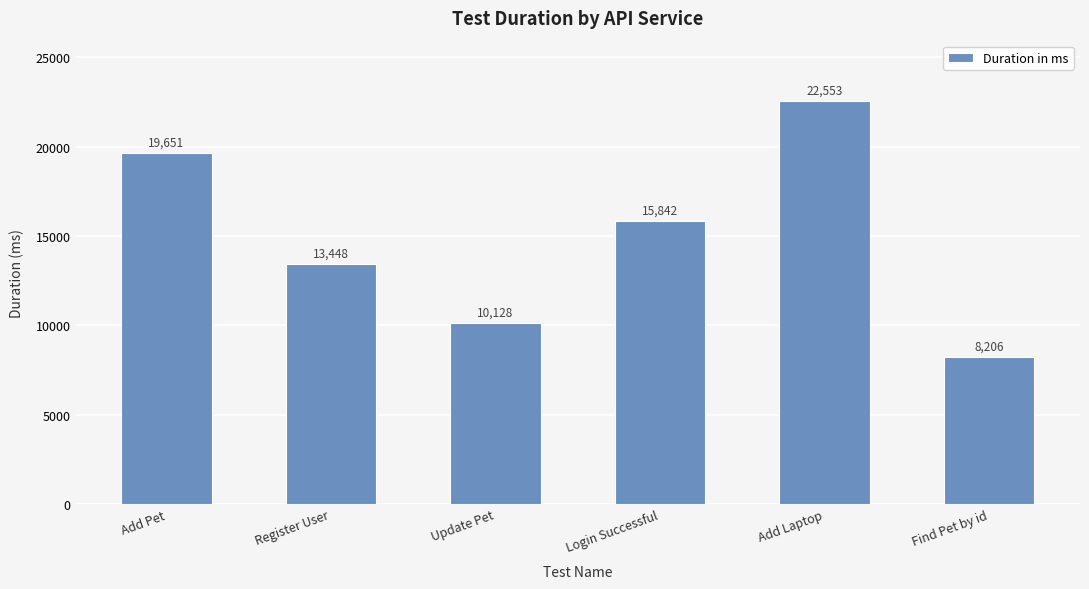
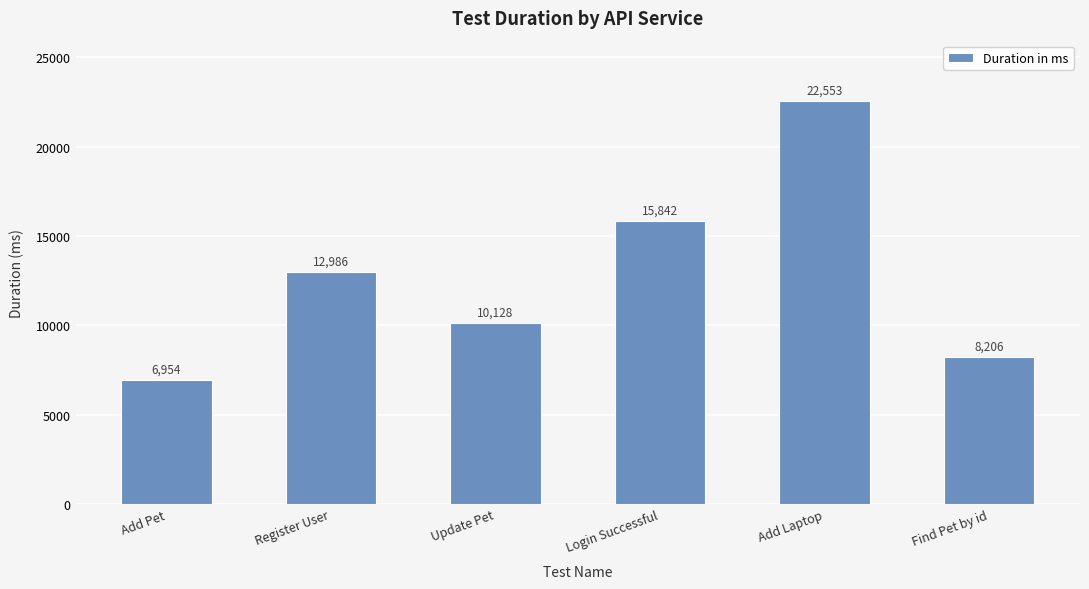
  {
-   "Add Pet": "19,651",
-   "Register User": "13,448",
+   "Add Pet": "6,954",
+   "Register User": "12,986",
    "Update Pet": "10,128",
    "Login Successful": "15,842",
    "Add Laptop": "22,553",
    "Find Pet by id": "8,206"
  }
